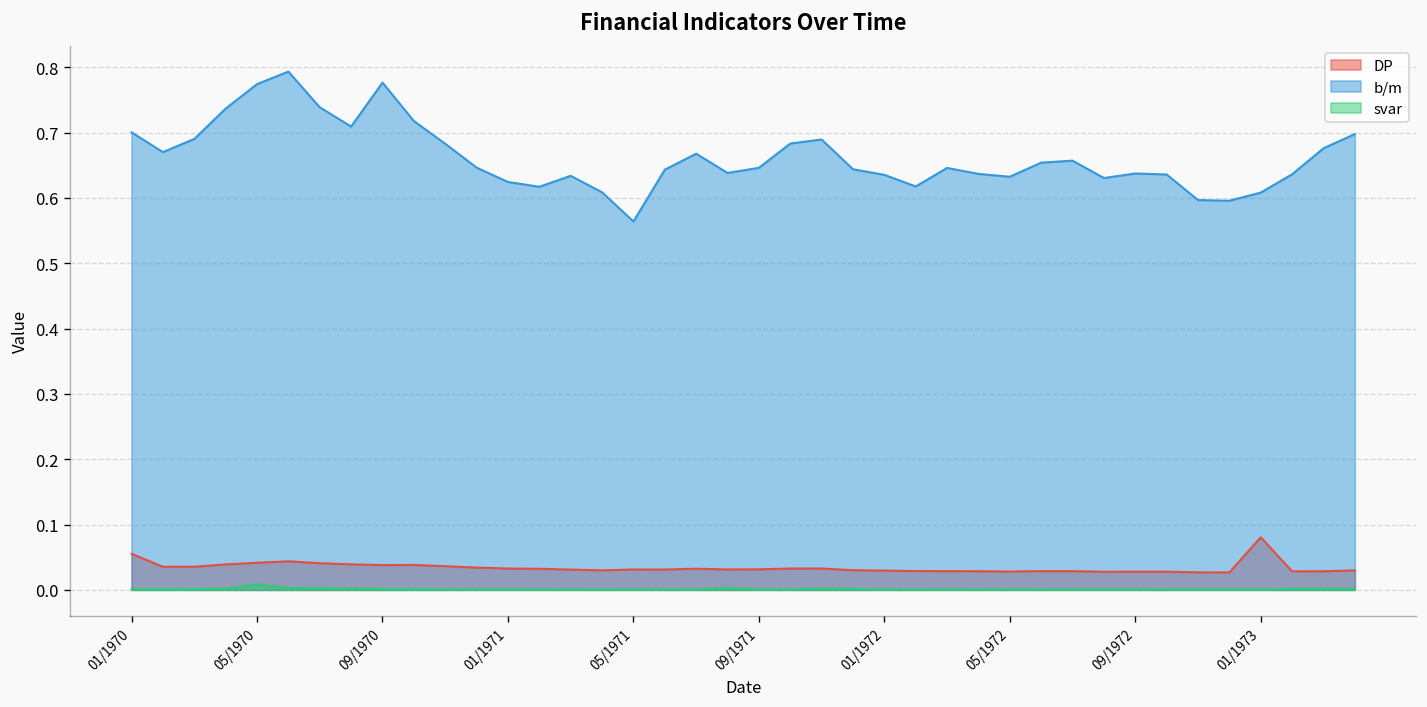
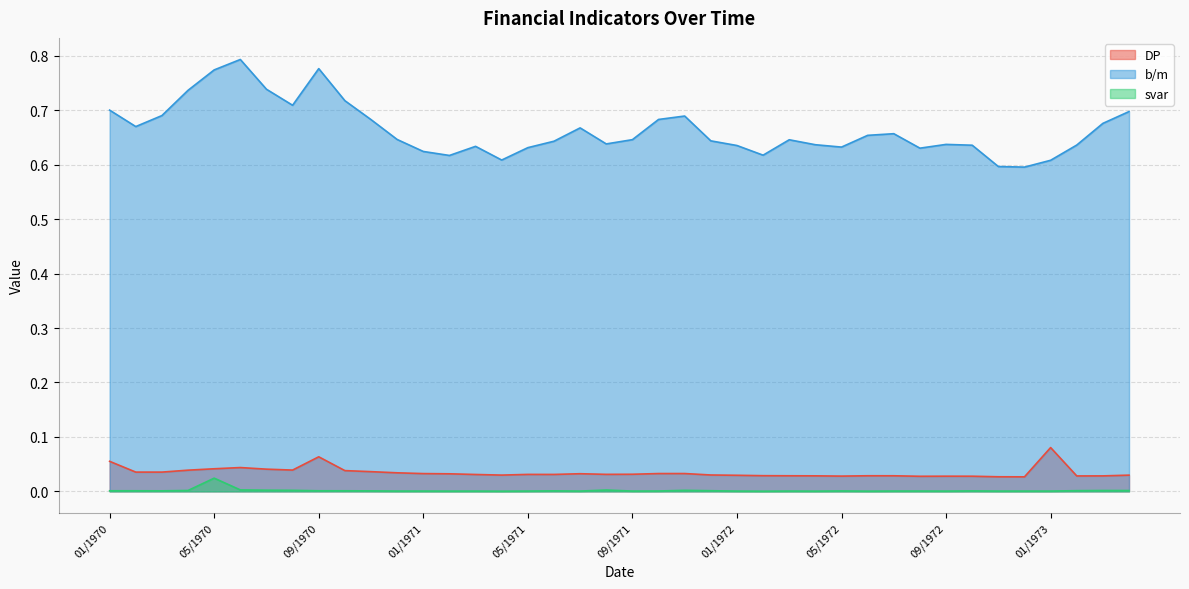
  {
    "DP": {
      "01/1970": 0.06,
      "05/1970": 0.04,
-     "09/1970": 0.04,
+     "09/1970": 0.06,
      "01/1971": 0.03,
      "05/1971": 0.03,
      "09/1971": 0.03,
      "01/1972": 0.03,
      "05/1972": 0.03,
      "09/1972": 0.03,
      "01/1973": 0.08
    },
    "b/m": {
      "01/1970": 0.70,
      "05/1970": 0.77,
      "09/1970": 0.78,
      "01/1971": 0.62,
-     "05/1971": 0.56,
+     "05/1971": 0.63,
      "09/1971": 0.65,
      "01/1972": 0.64,
      "05/1972": 0.63,
      "09/1972": 0.64,
      "01/1973": 0.61
    },
    "svar": {
      "01/1970": 0.00,
-     "05/1970": 0.01,
+     "05/1970": 0.02,
      "09/1970": 0.00,
      "01/1971": 0.00,
      "05/1971": 0.00,
      "09/1971": 0.00,
      "01/1972": 0.00,
      "05/1972": 0.00,
      "09/1972": 0.00,
      "01/1973": 0.00
    }
  }
